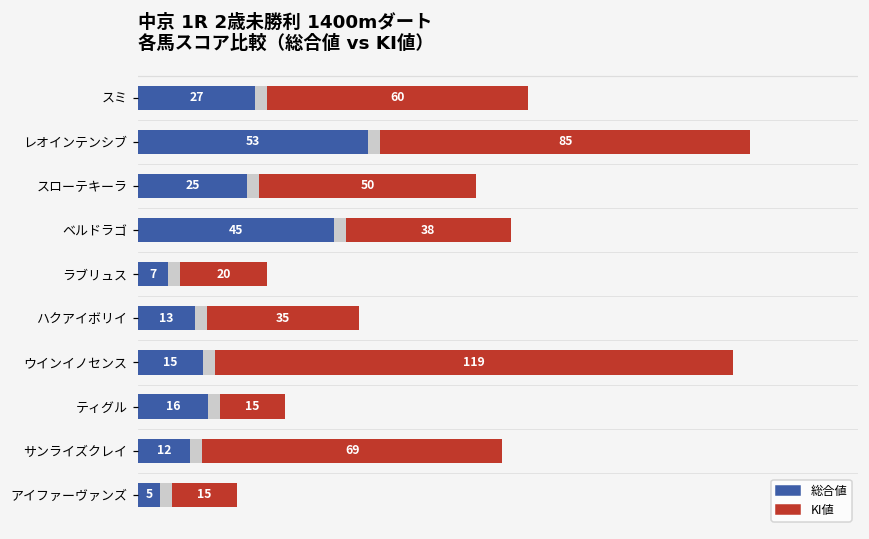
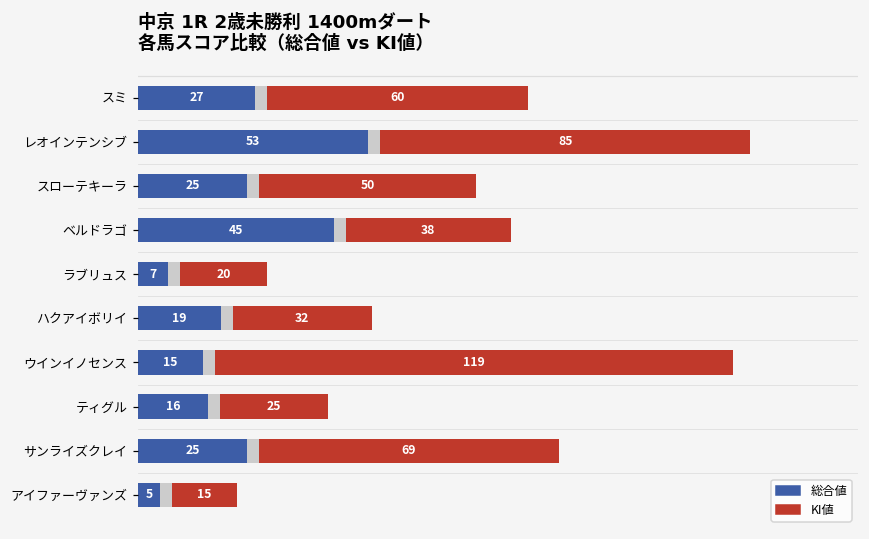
  {
    "総合値": {
-     "ハクアイボリイ": 13,
-     "サンライズクレイ": 12
+     "ハクアイボリイ": 19,
+     "サンライズクレイ": 25
    },
    "KI値": {
-     "ハクアイボリイ": 35,
-     "ティグル": 15
+     "ハクアイボリイ": 32,
+     "ティグル": 25
    }
  }
